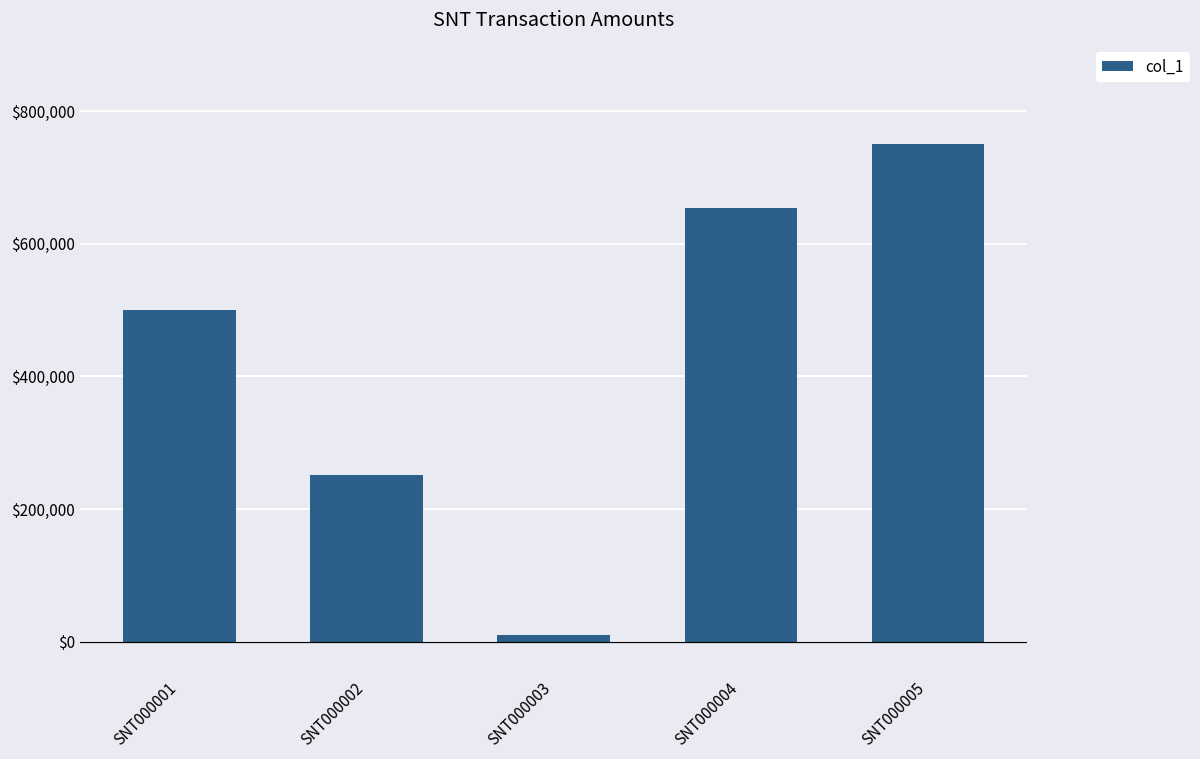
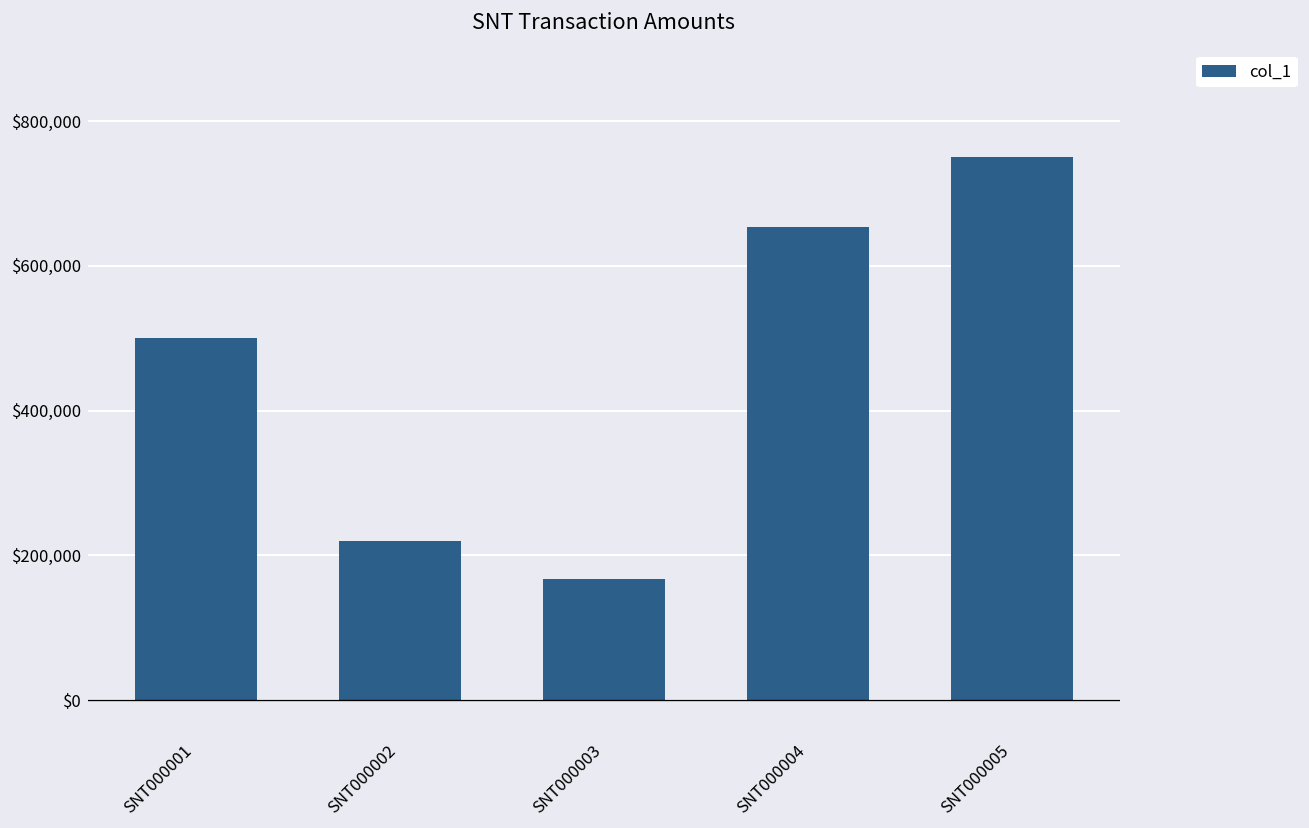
  {
    "SNT000001": "$500,000",
-   "SNT000002": "$250,000",
-   "SNT000003": "$10,000",
+   "SNT000002": "$220,000",
+   "SNT000003": "$170,000",
    "SNT000004": "$650,000",
    "SNT000005": "$750,000"
  }
